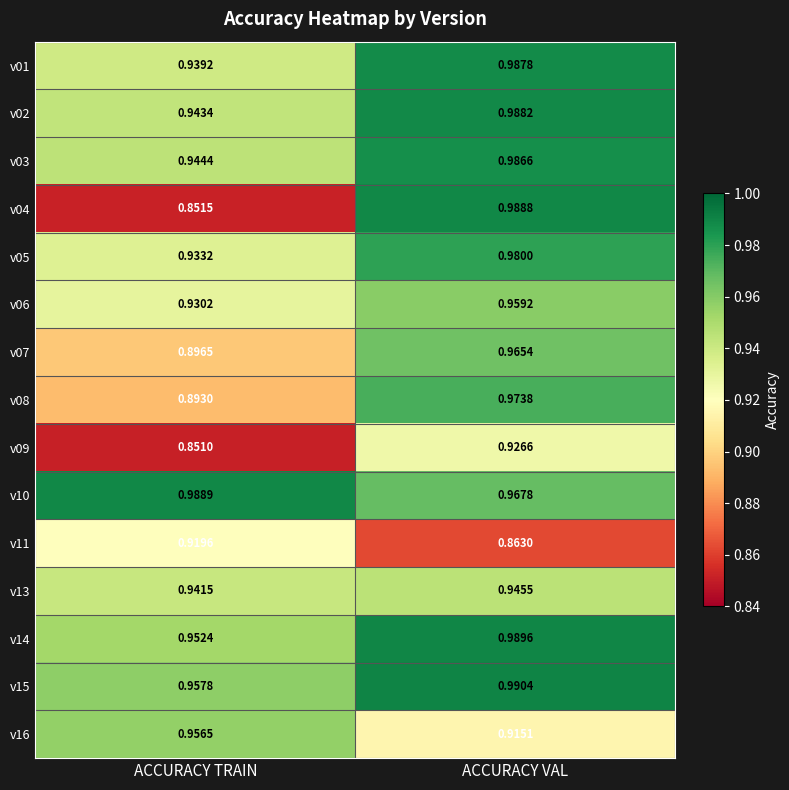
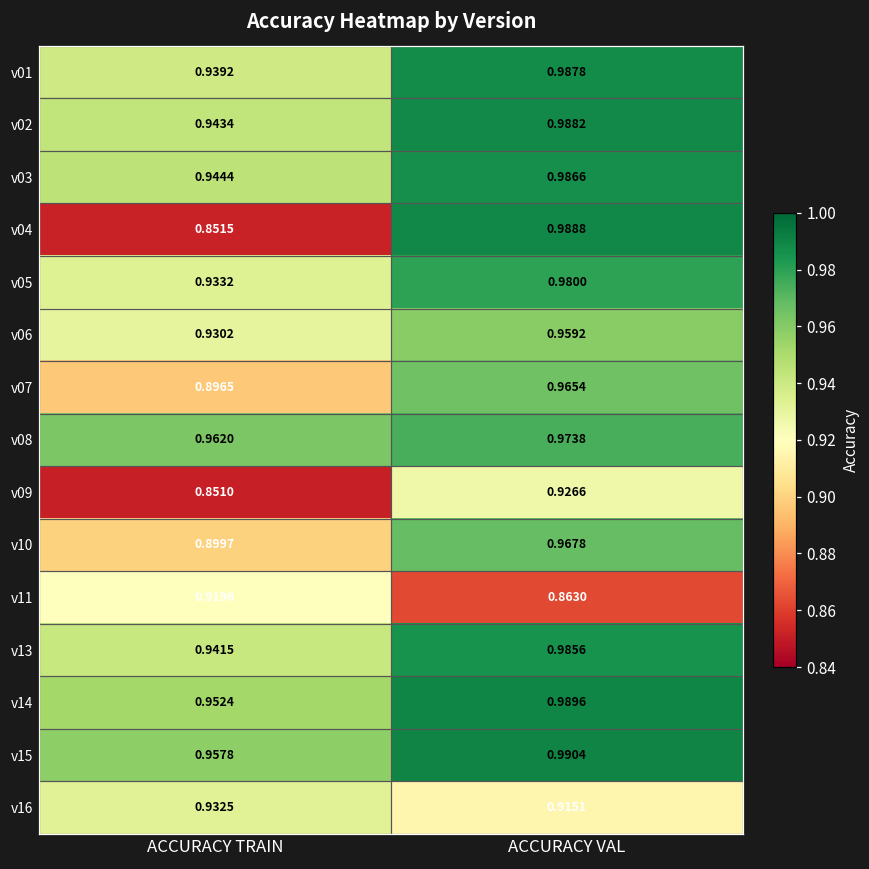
  {
    "v01": {
      "ACCURACY TRAIN": 0.9392,
      "ACCURACY VAL": 0.9878
    },
    "v02": {
      "ACCURACY TRAIN": 0.9434,
      "ACCURACY VAL": 0.9882
    },
    "v03": {
      "ACCURACY TRAIN": 0.9444,
      "ACCURACY VAL": 0.9866
    },
    "v04": {
      "ACCURACY TRAIN": 0.8515,
      "ACCURACY VAL": 0.9888
    },
    "v05": {
      "ACCURACY TRAIN": 0.9332,
      "ACCURACY VAL": 0.9800
    },
    "v06": {
      "ACCURACY TRAIN": 0.9302,
      "ACCURACY VAL": 0.9592
    },
    "v07": {
      "ACCURACY TRAIN": 0.8965,
      "ACCURACY VAL": 0.9654
    },
    "v08": {
-     "ACCURACY TRAIN": 0.8930,
+     "ACCURACY TRAIN": 0.9620,
      "ACCURACY VAL": 0.9738
    },
    "v09": {
      "ACCURACY TRAIN": 0.8510,
      "ACCURACY VAL": 0.9266
    },
    "v10": {
-     "ACCURACY TRAIN": 0.9889,
+     "ACCURACY TRAIN": 0.8997,
      "ACCURACY VAL": 0.9678
    },
    "v11": {
      "ACCURACY TRAIN": 0.9196,
      "ACCURACY VAL": 0.8630
    },
    "v13": {
      "ACCURACY TRAIN": 0.9415,
-     "ACCURACY VAL": 0.9455
+     "ACCURACY VAL": 0.9856
    },
    "v14": {
      "ACCURACY TRAIN": 0.9524,
      "ACCURACY VAL": 0.9896
    },
    "v15": {
      "ACCURACY TRAIN": 0.9578,
      "ACCURACY VAL": 0.9904
    },
    "v16": {
-     "ACCURACY TRAIN": 0.9565,
+     "ACCURACY TRAIN": 0.9325,
      "ACCURACY VAL": 0.9151
    }
  }
